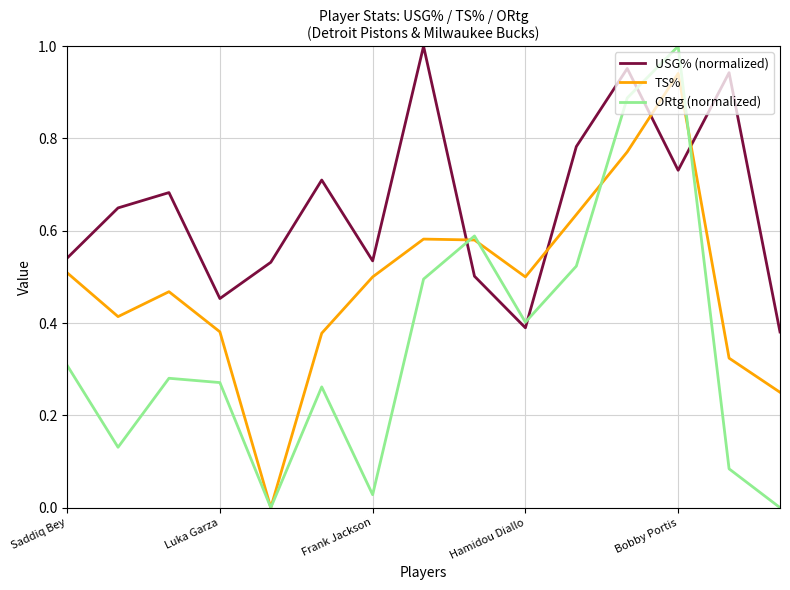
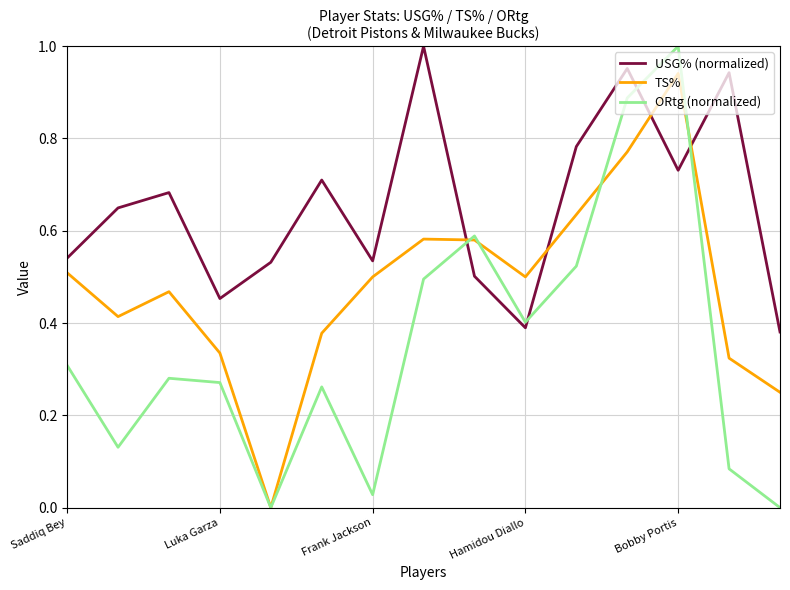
  {
    "USG% (normalized)": {
      "Saddiq Bey": 0.54,
      "Luka Garza": 0.45,
      "Frank Jackson": 0.53,
      "Hamidou Diallo": 0.39,
      "Bobby Portis": 0.73
    },
    "TS%": {
      "Saddiq Bey": 0.51,
-     "Luka Garza": 0.38,
+     "Luka Garza": 0.34,
      "Frank Jackson": 0.50,
      "Hamidou Diallo": 0.50
    },
    "ORtg (normalized)": {
      "Saddiq Bey": 0.31,
      "Luka Garza": 0.27,
      "Frank Jackson": 0.03,
      "Hamidou Diallo": 0.40,
      "Bobby Portis": 1.00
    }
  }
